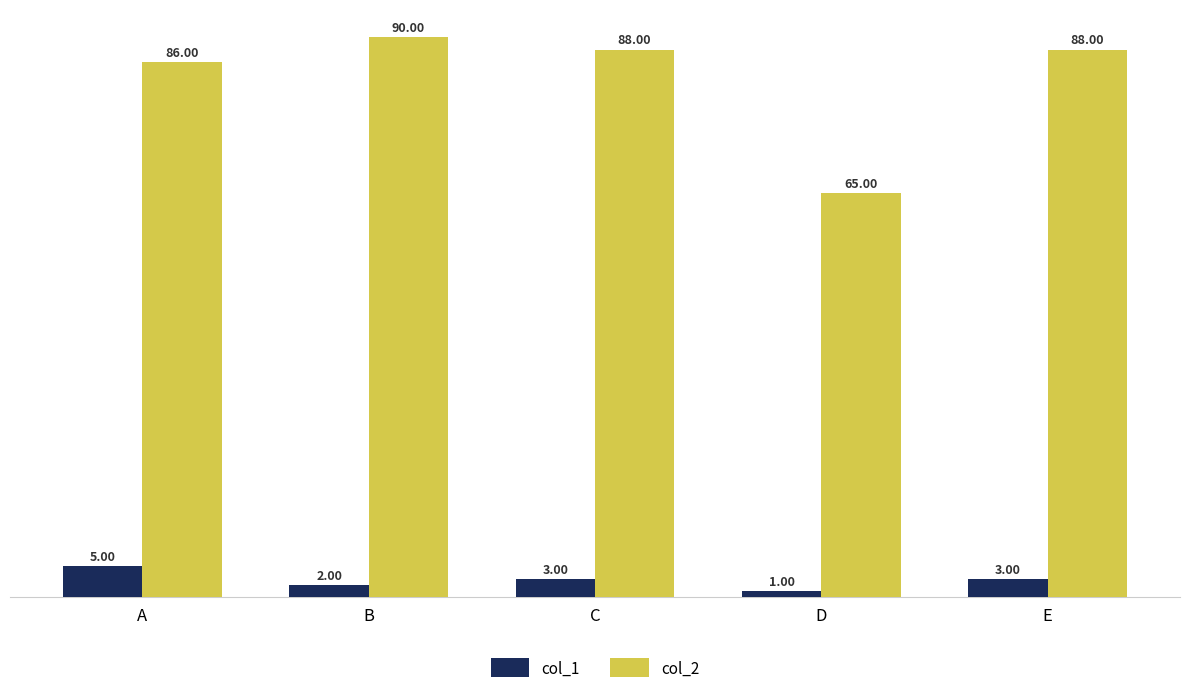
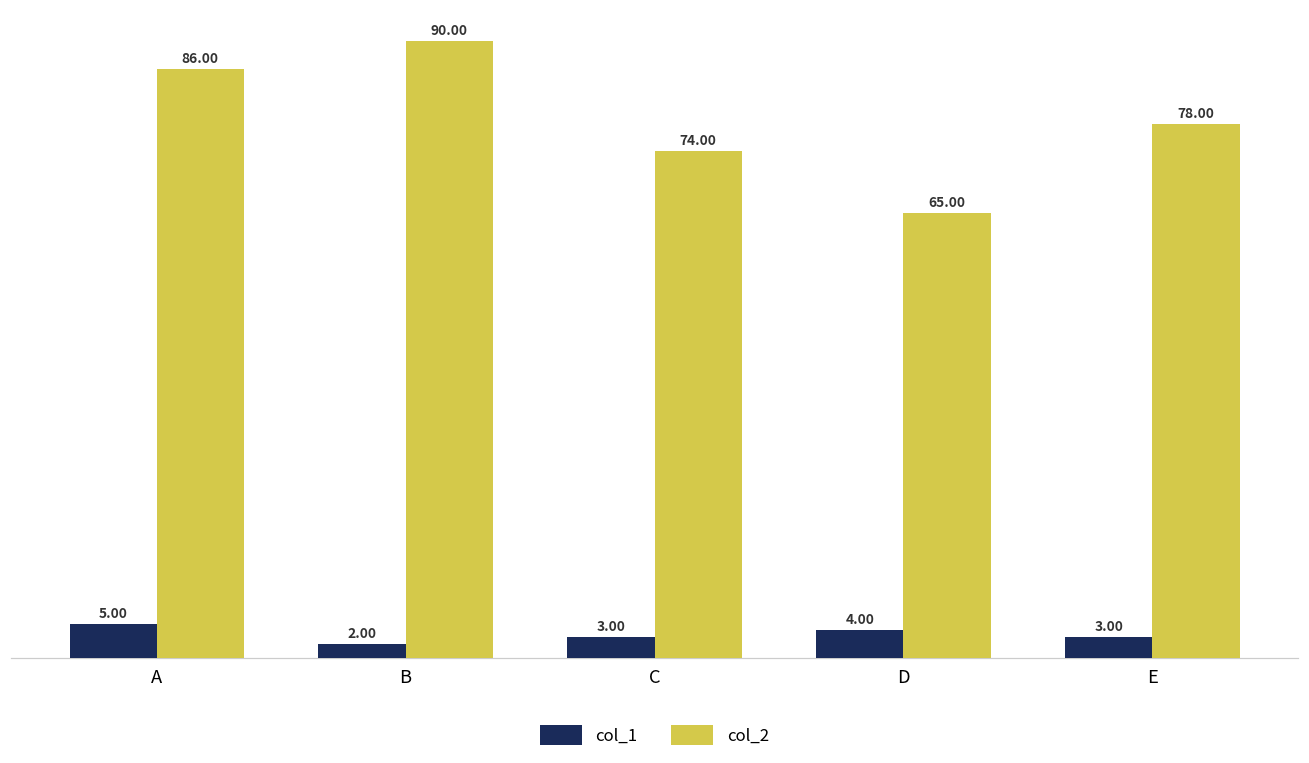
  {
    "col_1": {
      "A": 5.00,
      "B": 2.00,
      "C": 3.00,
-     "D": 1.00,
+     "D": 4.00,
      "E": 3.00
    },
    "col_2": {
      "A": 86.00,
      "B": 90.00,
-     "C": 88.00,
+     "C": 74.00,
      "D": 65.00,
-     "E": 88.00
+     "E": 78.00
    }
  }
